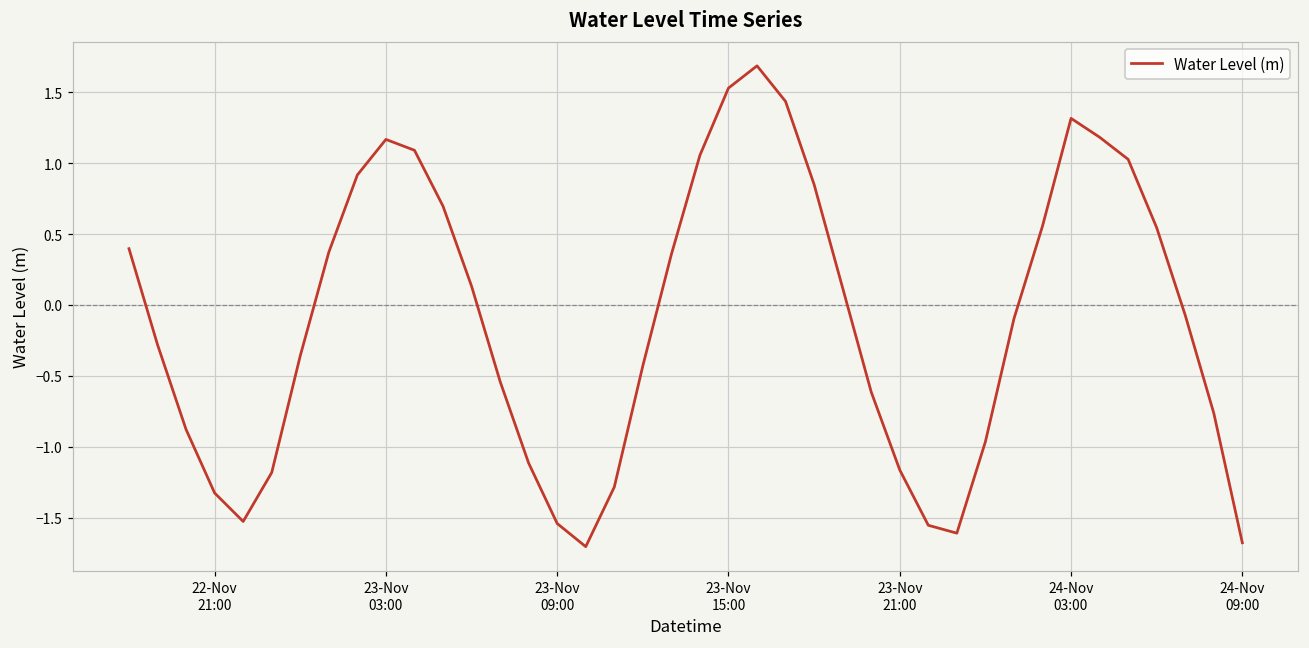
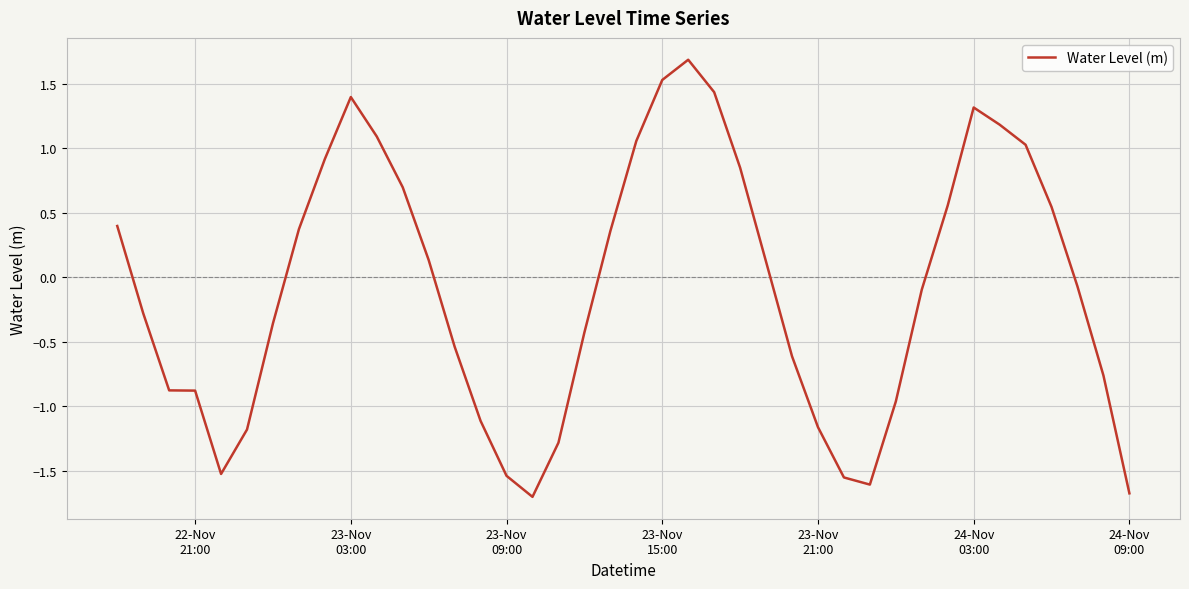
  {
-   "22-Nov 21:00": -1.32,
-   "23-Nov 03:00": 1.17,
+   "22-Nov 21:00": -0.88,
+   "23-Nov 03:00": 1.40,
    "23-Nov 09:00": -1.54,
    "23-Nov 15:00": 1.53,
    "23-Nov 21:00": -1.16,
    "24-Nov 03:00": 1.31,
    "24-Nov 09:00": -1.67
  }
